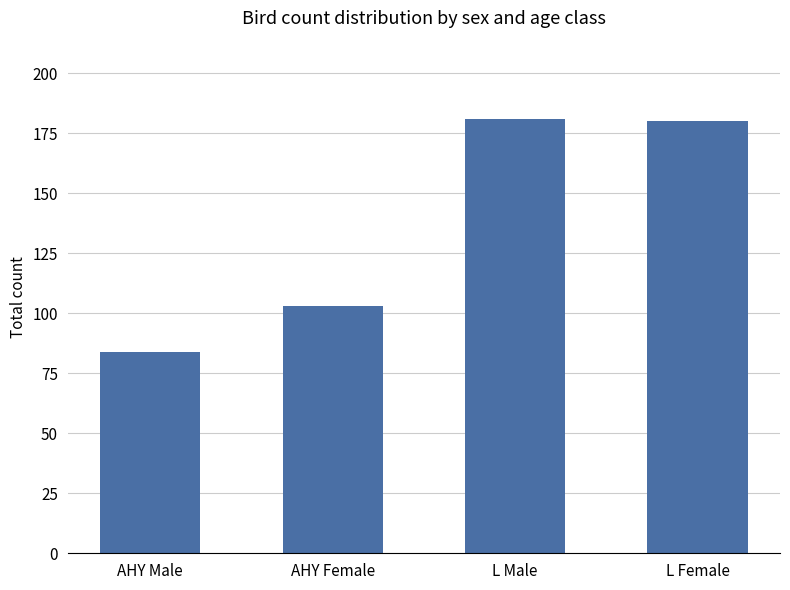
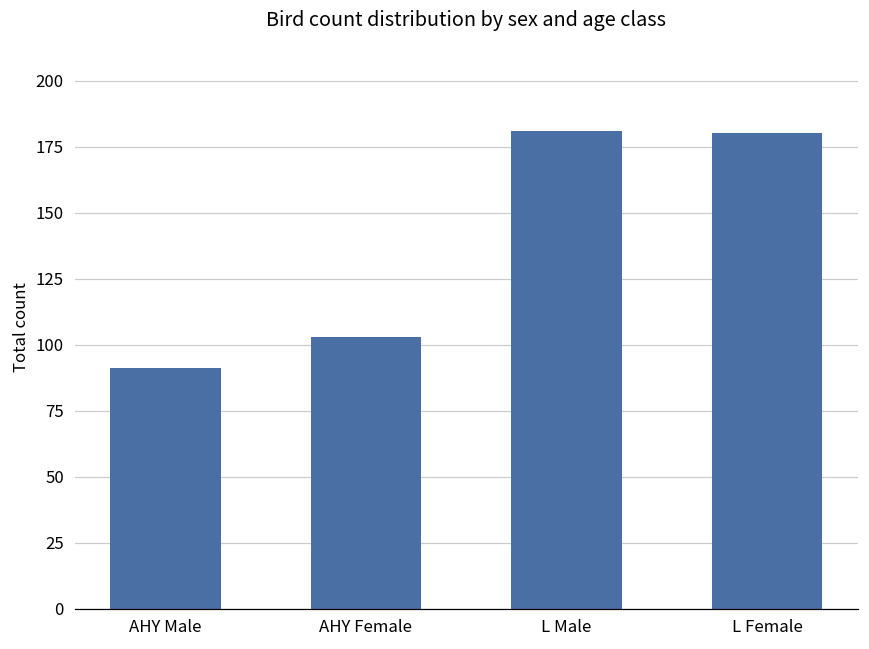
  {
-   "AHY Male": 84,
+   "AHY Male": 91,
    "AHY Female": 103,
    "L Male": 181,
    "L Female": 180
  }
